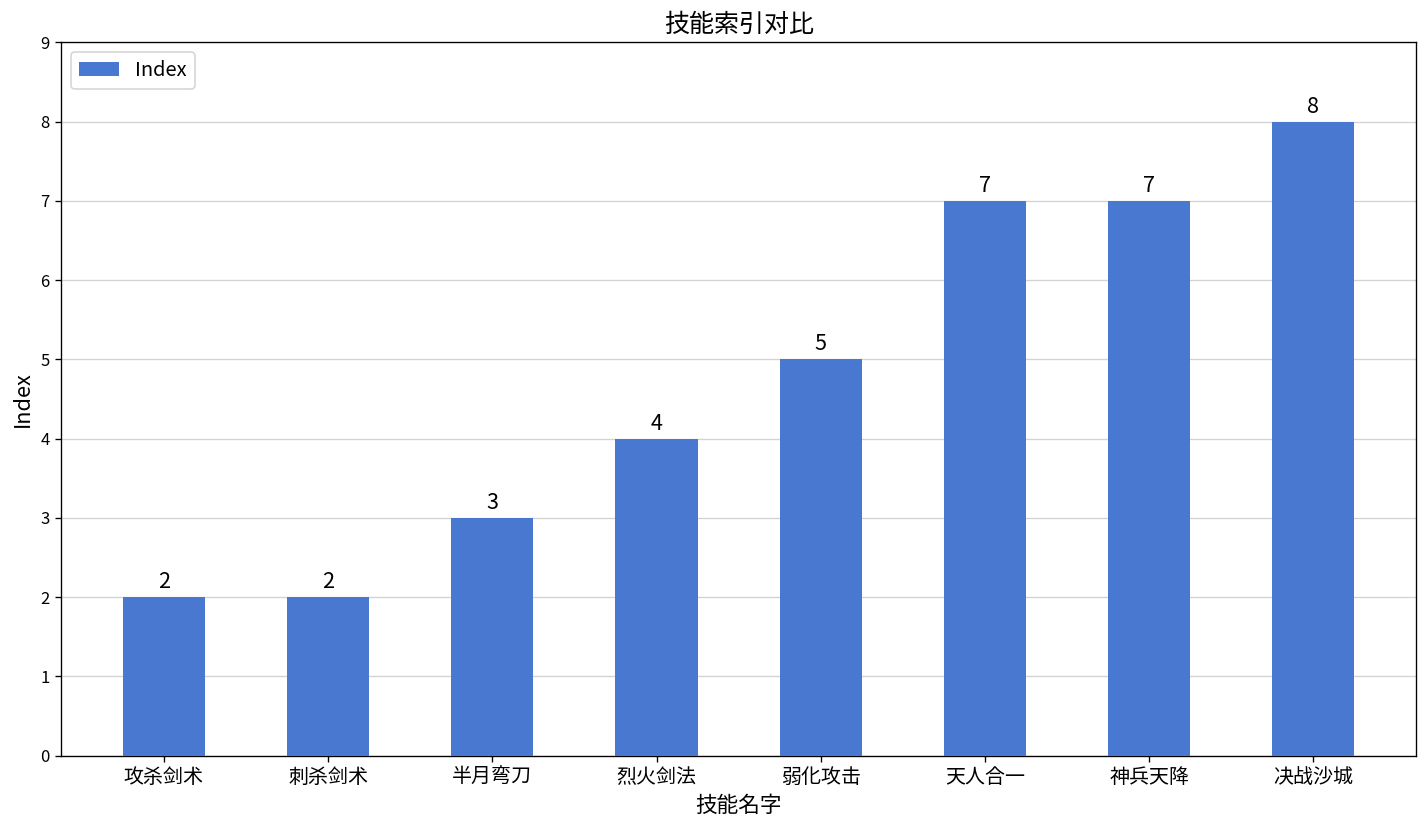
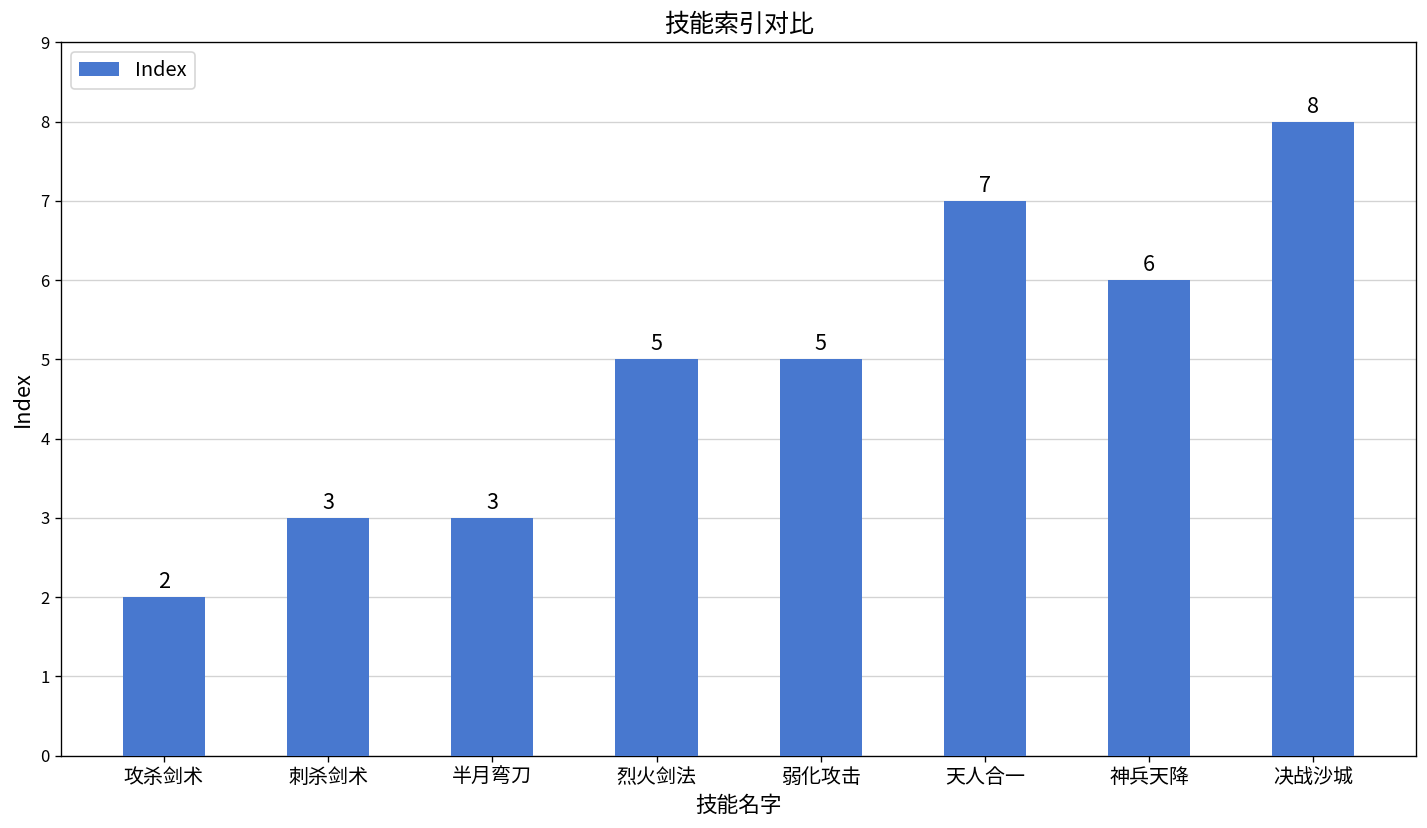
  {
    "攻杀剑术": 2,
-   "刺杀剑术": 2,
+   "刺杀剑术": 3,
    "半月弯刀": 3,
-   "烈火剑法": 4,
+   "烈火剑法": 5,
    "弱化攻击": 5,
    "天人合一": 7,
-   "神兵天降": 7,
+   "神兵天降": 6,
    "决战沙城": 8
  }
